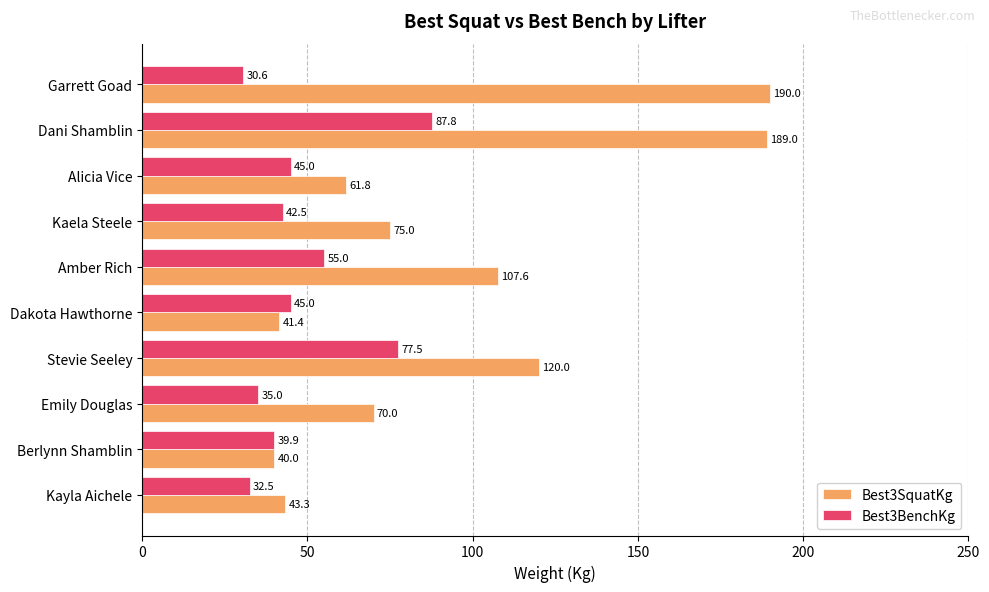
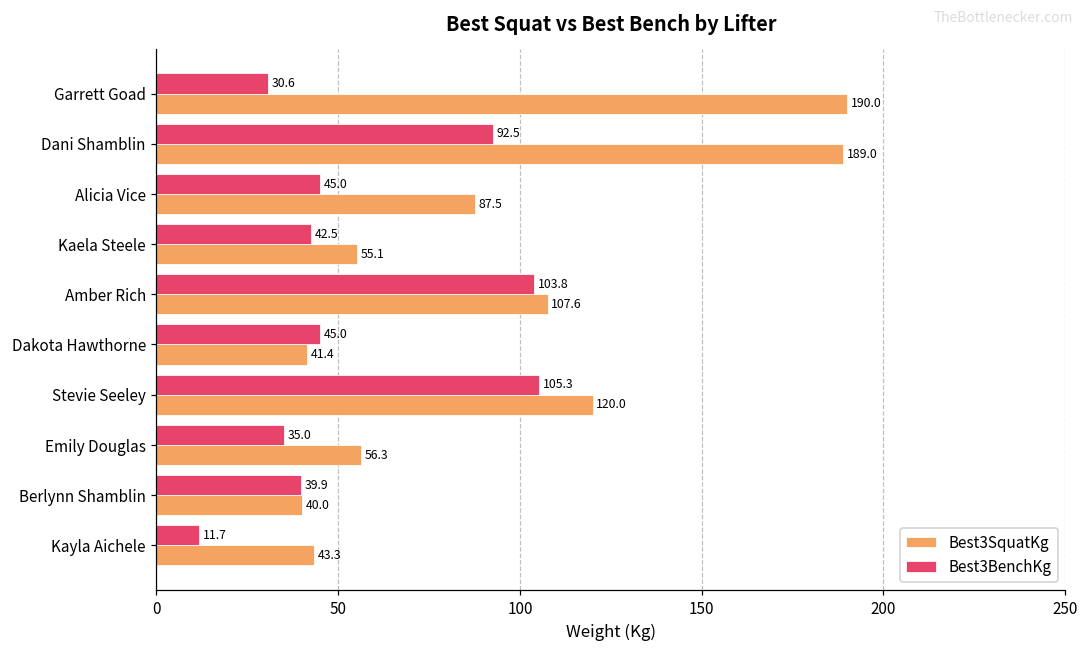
  {
    "Best3SquatKg": {
      "Garrett Goad": 190.0,
      "Dani Shamblin": 189.0,
-     "Alicia Vice": 61.8,
-     "Kaela Steele": 75.0,
+     "Alicia Vice": 87.5,
+     "Kaela Steele": 55.1,
      "Amber Rich": 107.6,
      "Dakota Hawthorne": 41.4,
      "Stevie Seeley": 120.0,
-     "Emily Douglas": 70.0,
+     "Emily Douglas": 56.3,
      "Berlynn Shamblin": 40.0,
      "Kayla Aichele": 43.3
    },
    "Best3BenchKg": {
      "Garrett Goad": 30.6,
-     "Dani Shamblin": 87.8,
+     "Dani Shamblin": 92.5,
      "Alicia Vice": 45.0,
      "Kaela Steele": 42.5,
-     "Amber Rich": 55.0,
+     "Amber Rich": 103.8,
      "Dakota Hawthorne": 45.0,
-     "Stevie Seeley": 77.5,
+     "Stevie Seeley": 105.3,
      "Emily Douglas": 35.0,
      "Berlynn Shamblin": 39.9,
-     "Kayla Aichele": 32.5
+     "Kayla Aichele": 11.7
    }
  }
